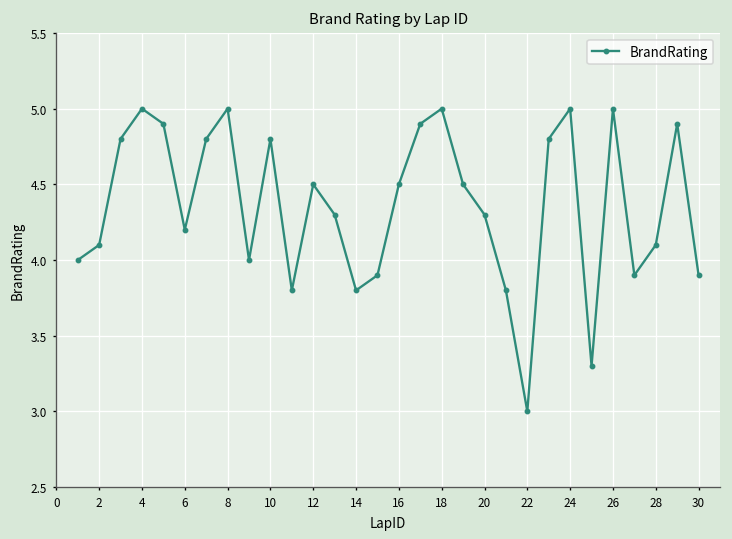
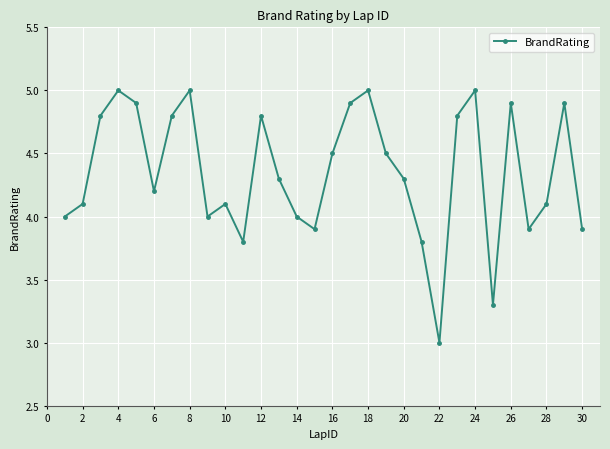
  {
    "2": 4.1,
    "4": 5.0,
    "6": 4.2,
    "8": 5.0,
-   "10": 4.8,
-   "12": 4.5,
-   "14": 3.8,
+   "10": 4.1,
+   "12": 4.8,
+   "14": 4.0,
    "16": 4.5,
    "18": 5.0,
    "20": 4.3,
    "22": 3.0,
    "24": 5.0,
-   "26": 5.0,
+   "26": 4.9,
    "28": 4.1,
    "30": 3.9
  }
